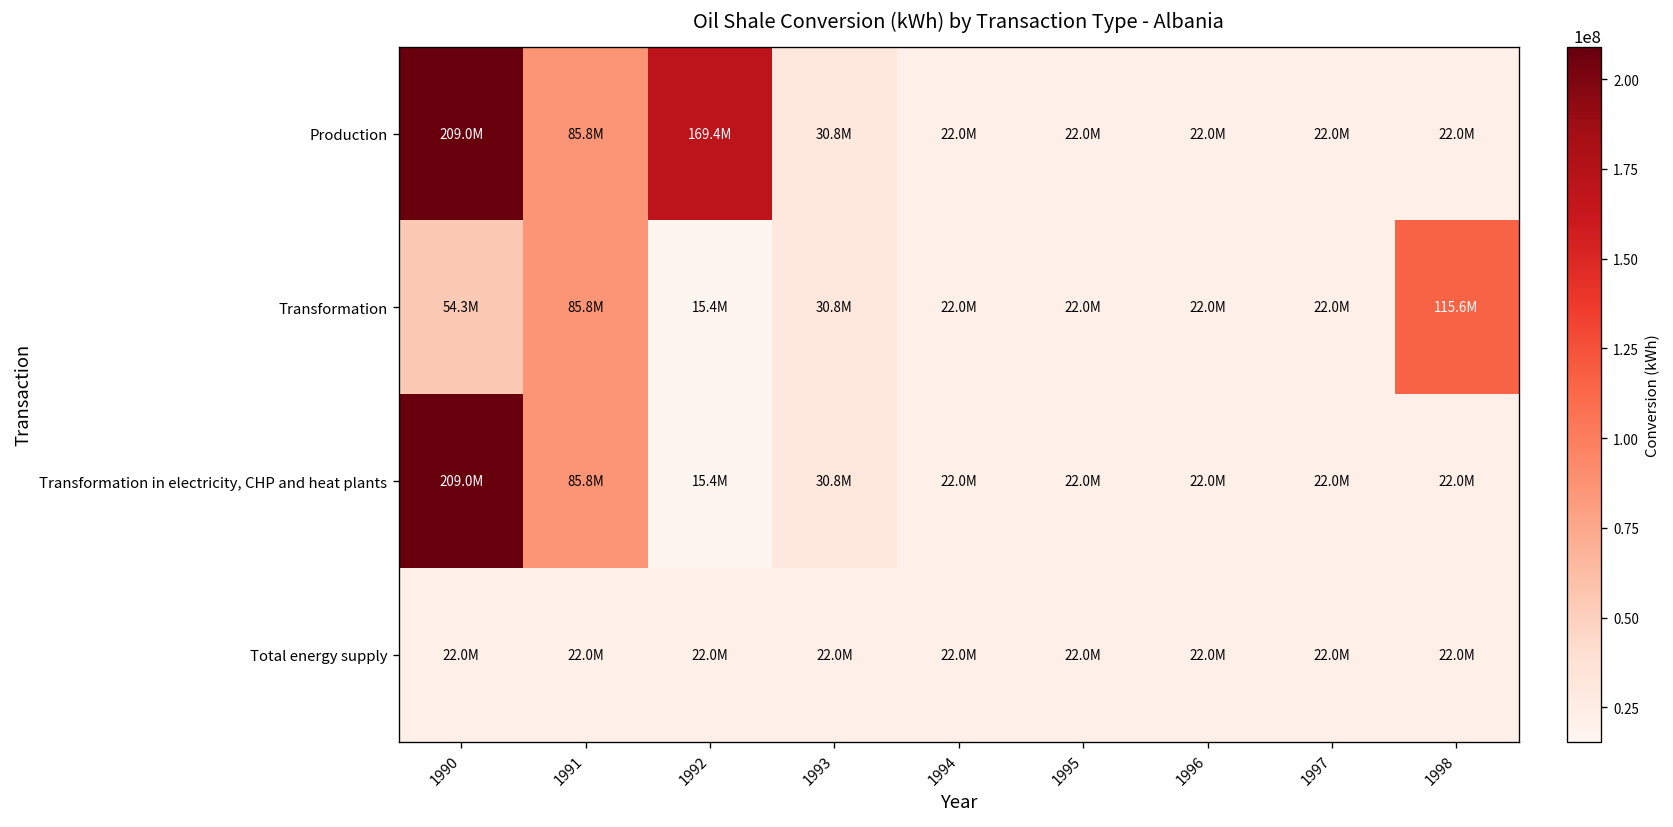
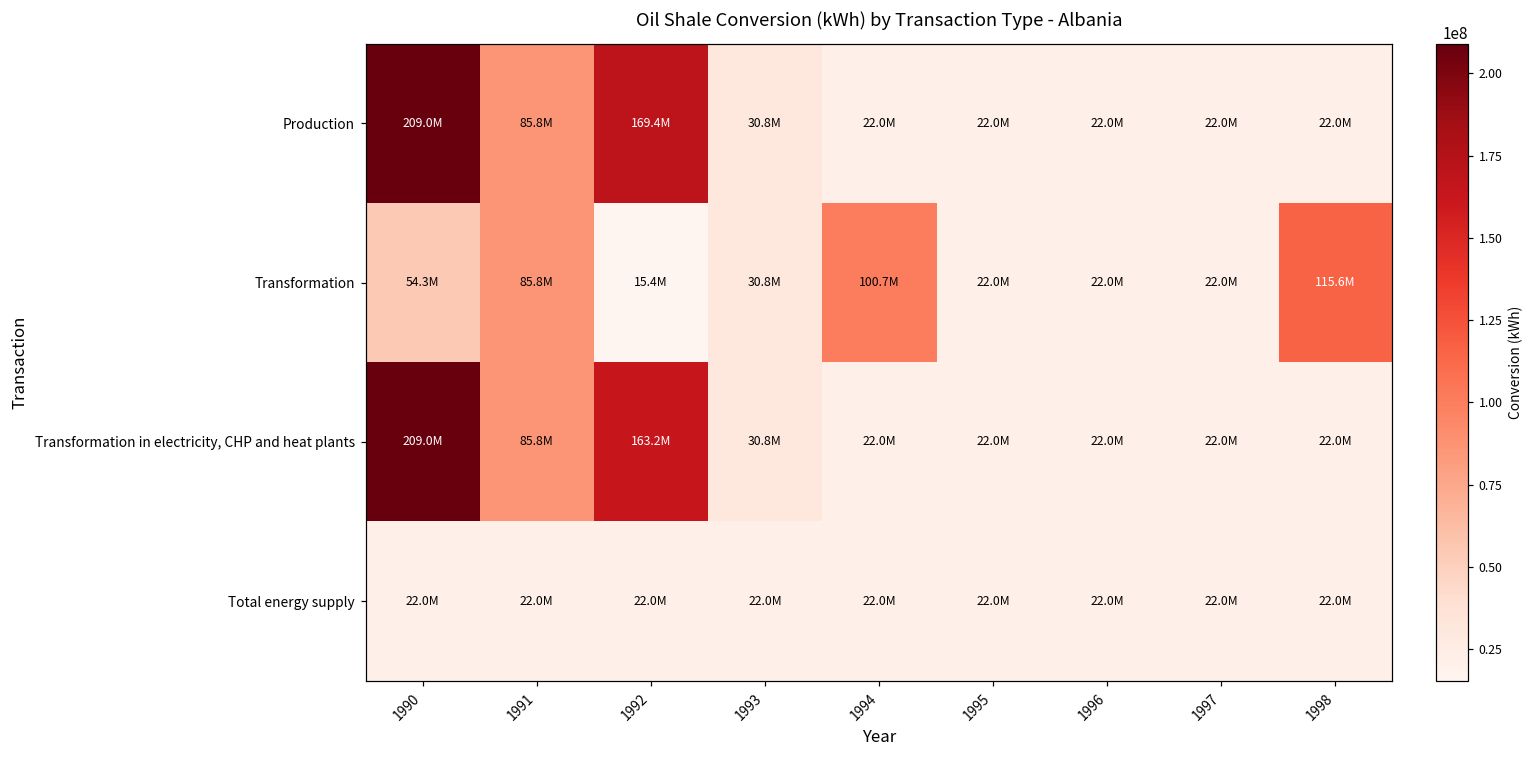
  {
    "Production": {
      "1990": "209.0M",
      "1991": "85.8M",
      "1992": "169.4M",
      "1993": "30.8M",
      "1994": "22.0M",
      "1995": "22.0M",
      "1996": "22.0M",
      "1997": "22.0M",
      "1998": "22.0M"
    },
    "Transformation": {
      "1990": "54.3M",
      "1991": "85.8M",
      "1992": "15.4M",
      "1993": "30.8M",
-     "1994": "22.0M",
+     "1994": "100.7M",
      "1995": "22.0M",
      "1996": "22.0M",
      "1997": "22.0M",
      "1998": "115.6M"
    },
    "Transformation in electricity, CHP and heat plants": {
      "1990": "209.0M",
      "1991": "85.8M",
-     "1992": "15.4M",
+     "1992": "163.2M",
      "1993": "30.8M",
      "1994": "22.0M",
      "1995": "22.0M",
      "1996": "22.0M",
      "1997": "22.0M",
      "1998": "22.0M"
    },
    "Total energy supply": {
      "1990": "22.0M",
      "1991": "22.0M",
      "1992": "22.0M",
      "1993": "22.0M",
      "1994": "22.0M",
      "1995": "22.0M",
      "1996": "22.0M",
      "1997": "22.0M",
      "1998": "22.0M"
    }
  }
